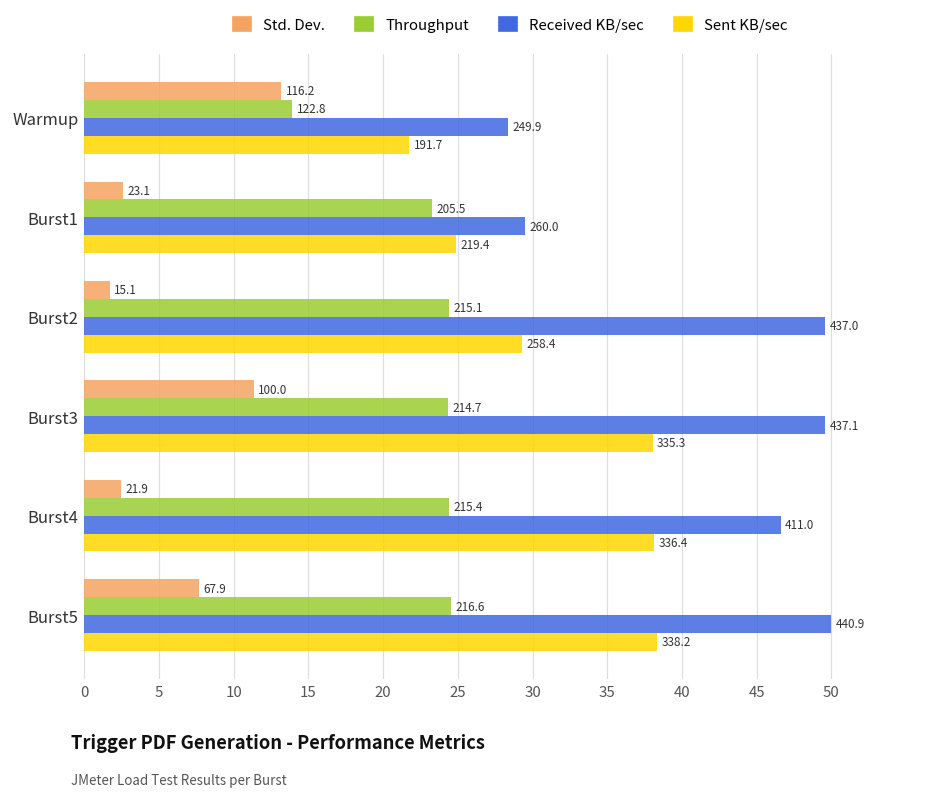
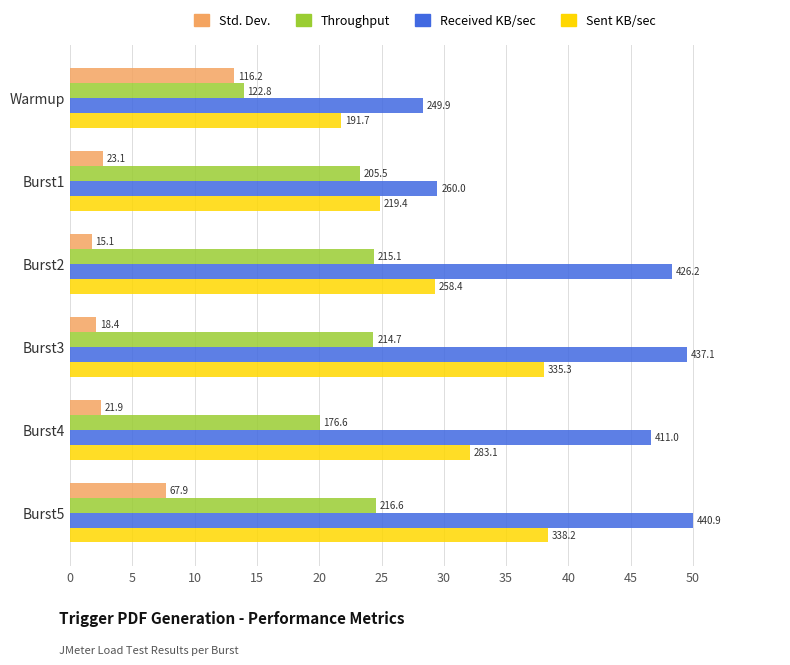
  {
    "Std. Dev.": {
-     "Burst3": 100.0
+     "Burst3": 18.4
    },
    "Throughput": {
-     "Burst4": 215.4
+     "Burst4": 176.6
    },
    "Received KB/sec": {
-     "Burst2": 437.0
+     "Burst2": 426.2
    },
    "Sent KB/sec": {
-     "Burst4": 336.4
+     "Burst4": 283.1
    }
  }
